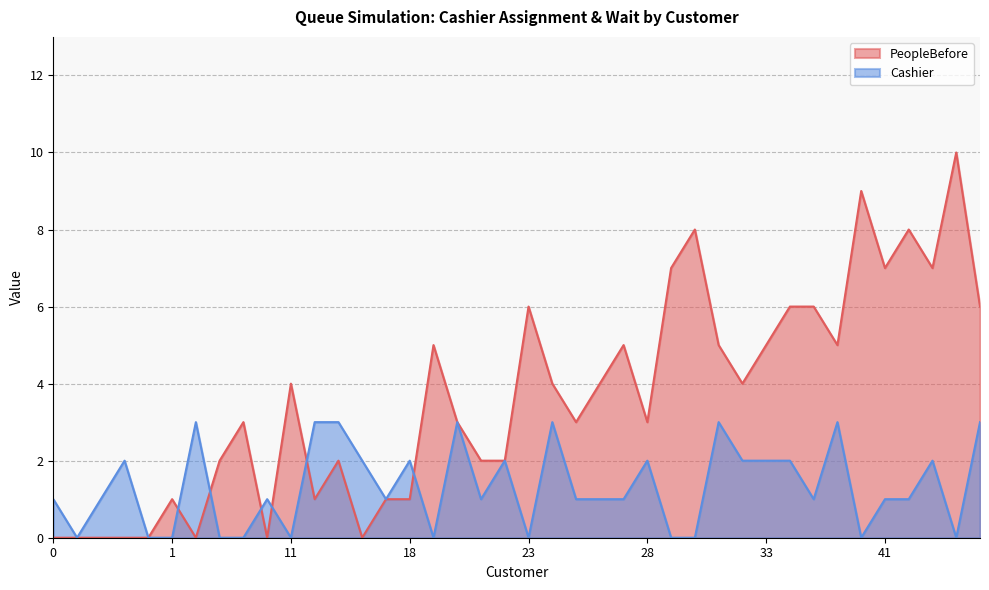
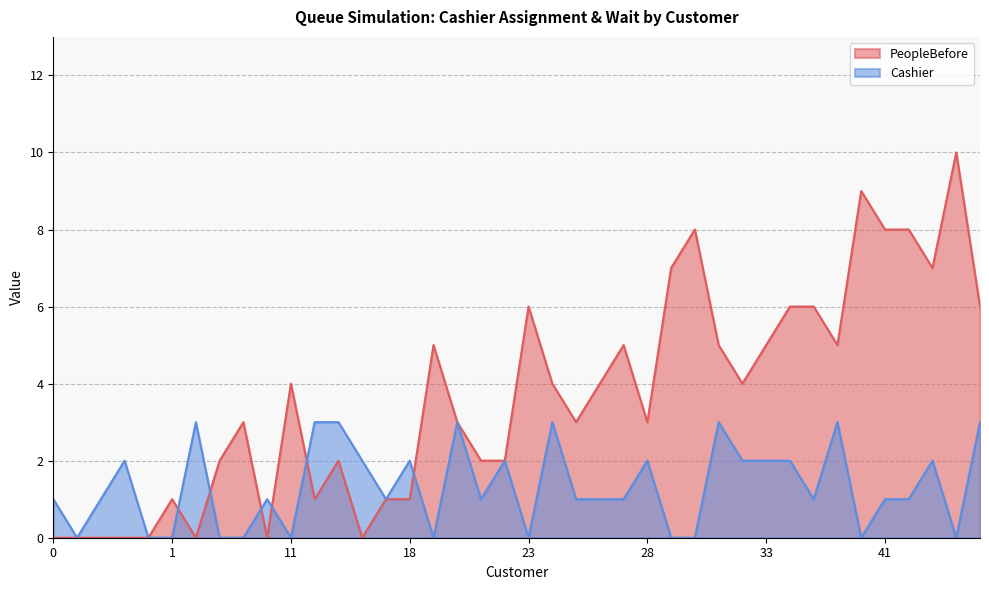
  {
    "PeopleBefore": {
      "0": 0,
-     "41": 7
+     "41": 8
    },
    "Cashier": {
      "0": 1,
      "41": 1
    }
  }
